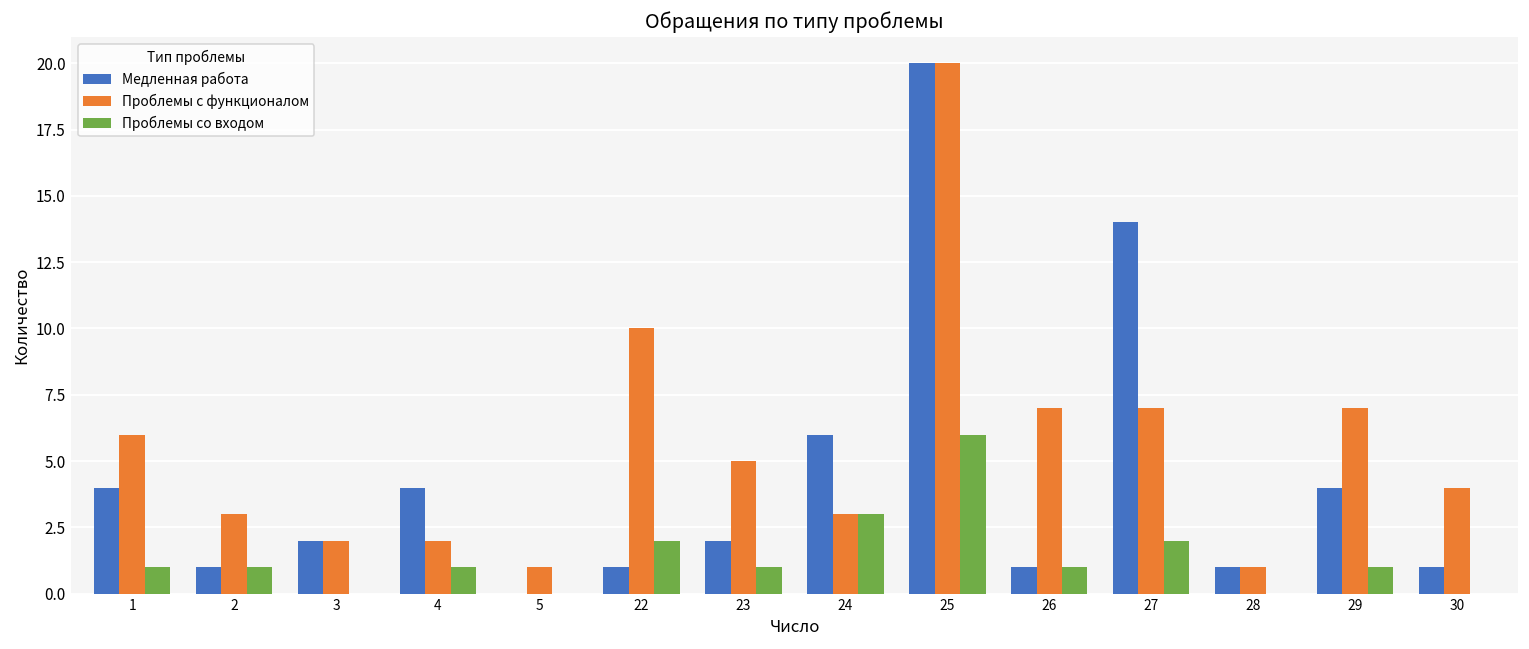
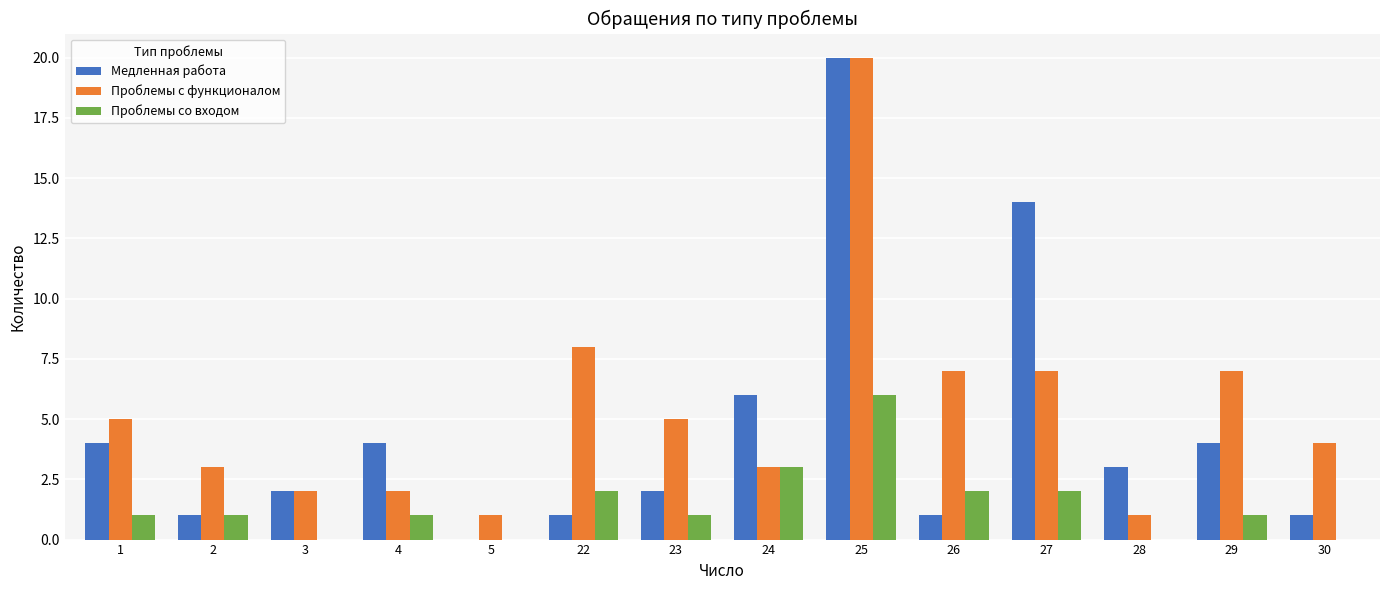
  {
    "Медленная работа": {
      "1": 4,
      "2": 1,
      "3": 2,
      "4": 4,
      "5": 0,
      "22": 1,
      "23": 2,
      "24": 6,
      "25": 20,
      "26": 1,
      "27": 14,
-     "28": 1,
+     "28": 3,
      "29": 4,
      "30": 1
    },
    "Проблемы с функционалом": {
-     "1": 6,
+     "1": 5,
      "2": 3,
      "3": 2,
      "4": 2,
      "5": 1,
-     "22": 10,
+     "22": 8,
      "23": 5,
      "24": 3,
      "25": 20,
      "26": 7,
      "27": 7,
      "28": 1,
      "29": 7,
      "30": 4
    },
    "Проблемы со входом": {
      "1": 1,
      "2": 1,
      "3": 0,
      "4": 1,
      "5": 0,
      "22": 2,
      "23": 1,
      "24": 3,
      "25": 6,
-     "26": 1,
+     "26": 2,
      "27": 2,
      "28": 0,
      "29": 1,
      "30": 0
    }
  }
